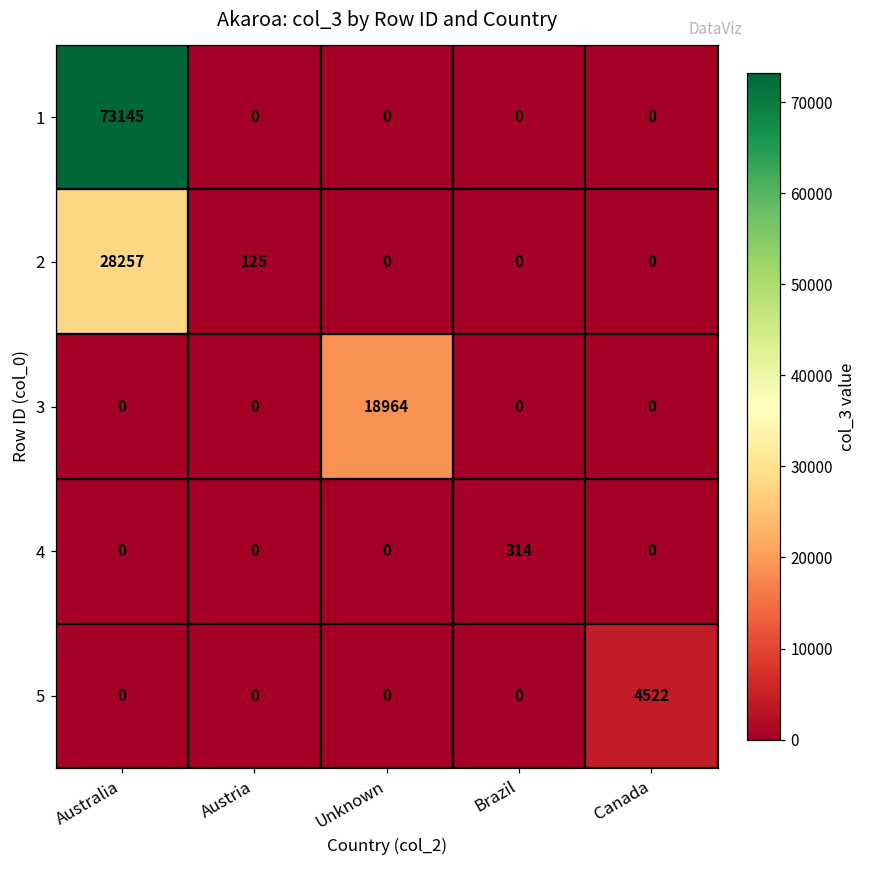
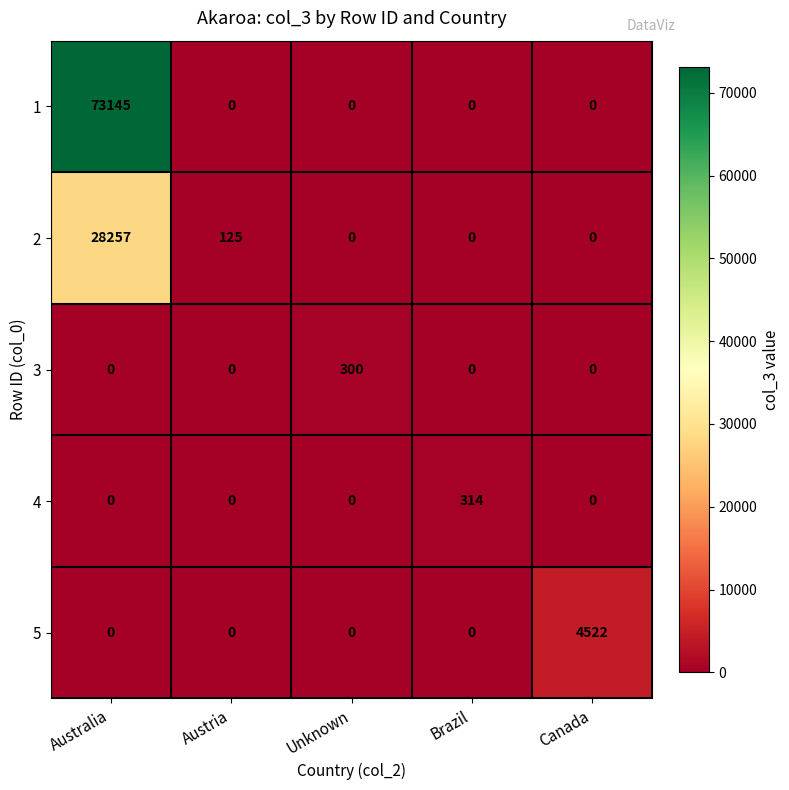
  {
    "1": {
      "Australia": 73145,
      "Austria": 0,
      "Unknown": 0,
      "Brazil": 0,
      "Canada": 0
    },
    "2": {
      "Australia": 28257,
      "Austria": 125,
      "Unknown": 0,
      "Brazil": 0,
      "Canada": 0
    },
    "3": {
      "Australia": 0,
      "Austria": 0,
-     "Unknown": 18964,
+     "Unknown": 300,
      "Brazil": 0,
      "Canada": 0
    },
    "4": {
      "Australia": 0,
      "Austria": 0,
      "Unknown": 0,
      "Brazil": 314,
      "Canada": 0
    },
    "5": {
      "Australia": 0,
      "Austria": 0,
      "Unknown": 0,
      "Brazil": 0,
      "Canada": 4522
    }
  }
